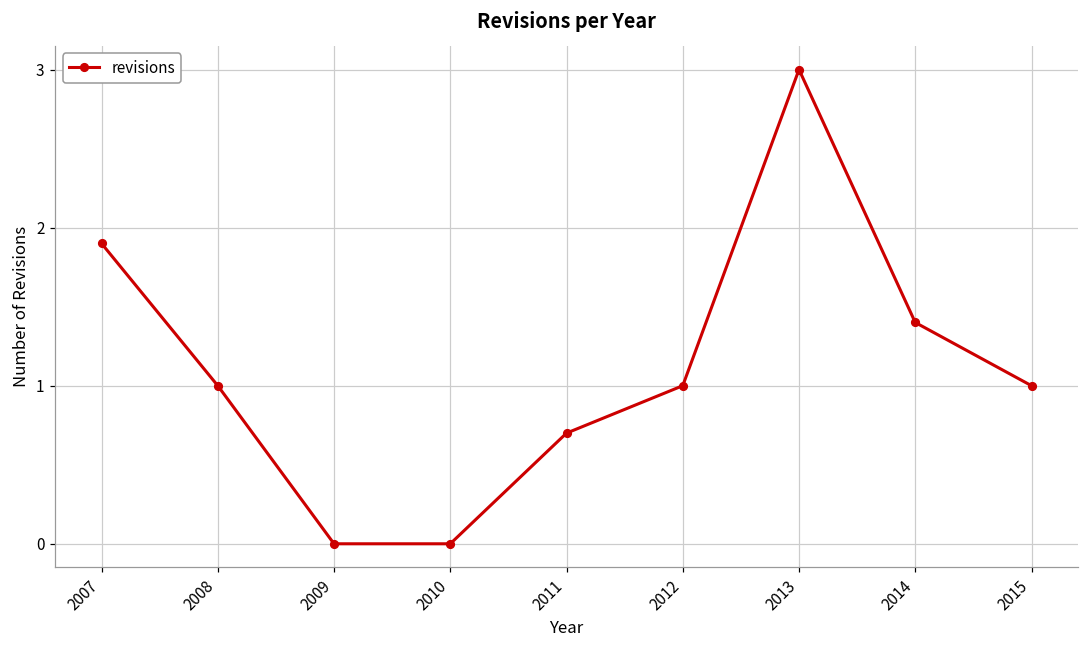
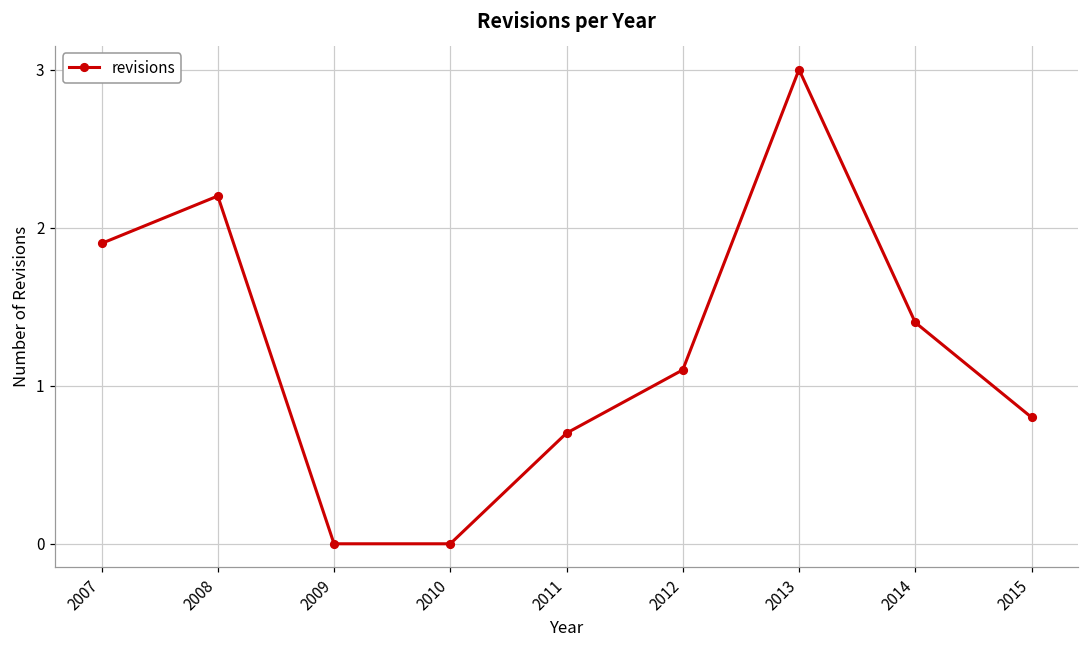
  {
    "2007": 1.9,
-   "2008": 1.0,
+   "2008": 2.2,
    "2009": 0.0,
    "2010": 0.0,
    "2011": 0.7,
-   "2012": 1.0,
+   "2012": 1.1,
    "2013": 3.0,
    "2014": 1.4,
-   "2015": 1.0
+   "2015": 0.8
  }
